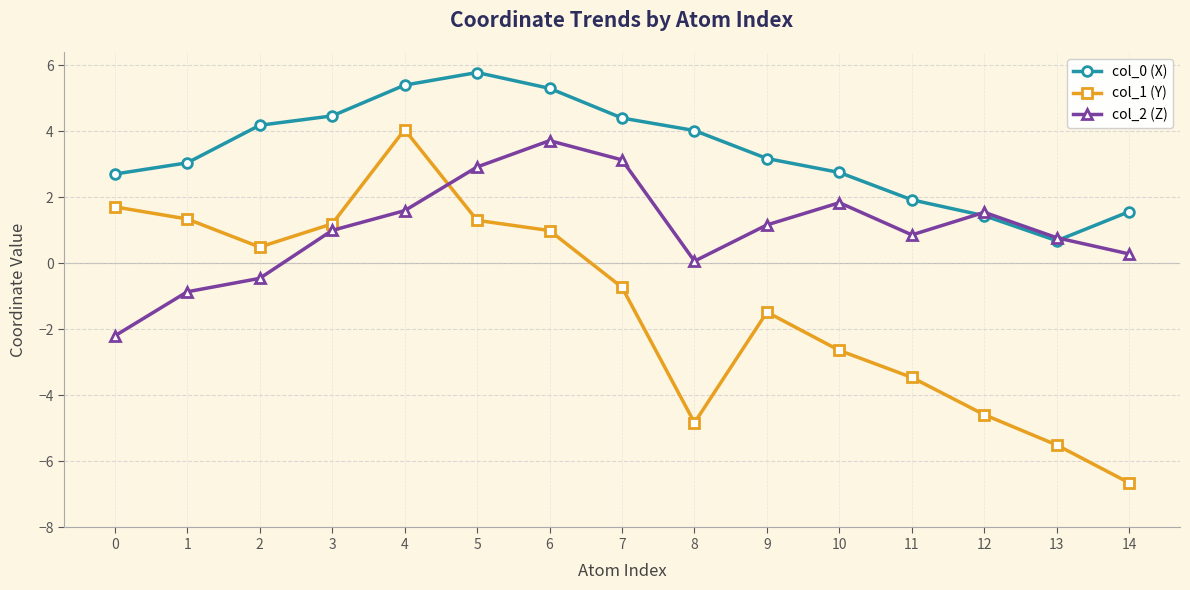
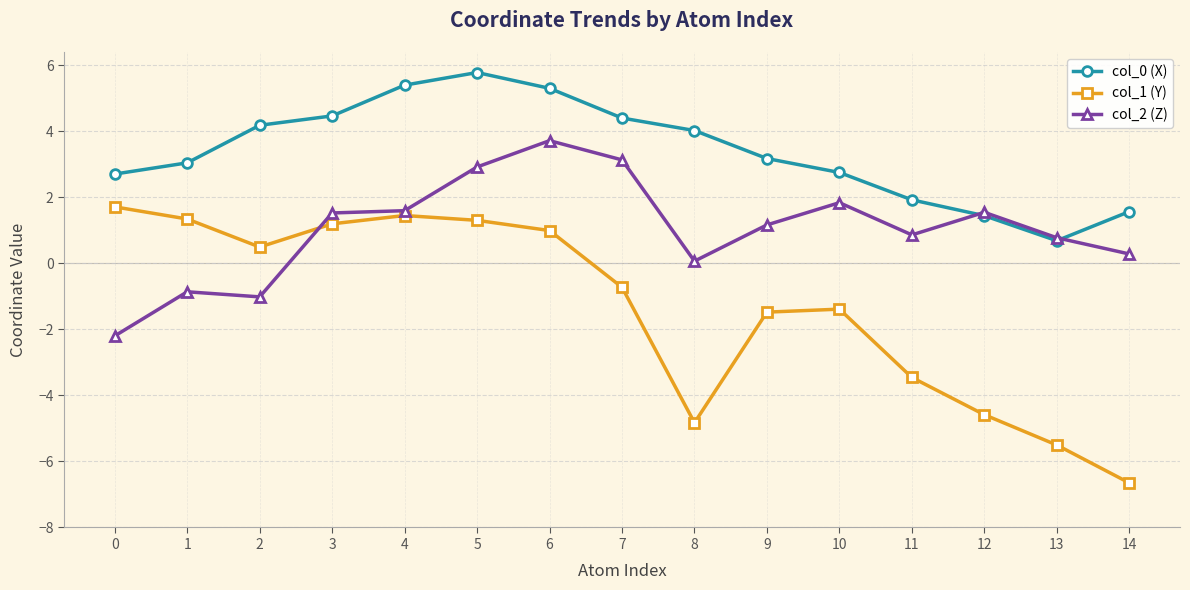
  {
    "col_0 (X)": {
      "0": 2.7,
      "1": 3.0,
      "2": 4.2,
      "3": 4.5,
      "4": 5.4,
      "5": 5.8,
      "6": 5.3,
      "7": 4.4,
      "8": 4.0,
      "9": 3.2,
      "10": 2.8,
      "11": 1.9,
      "12": 1.4,
      "13": 0.7,
      "14": 1.6
    },
    "col_1 (Y)": {
      "0": 1.7,
      "1": 1.3,
      "2": 0.5,
      "3": 1.2,
-     "4": 4.1,
+     "4": 1.5,
      "5": 1.3,
      "6": 1.0,
      "7": -0.7,
      "8": -4.8,
      "9": -1.5,
-     "10": -2.6,
+     "10": -1.4,
      "11": -3.5,
      "12": -4.6,
      "13": -5.5,
      "14": -6.6
    },
    "col_2 (Z)": {
      "0": -2.2,
      "1": -0.9,
-     "2": -0.5,
-     "3": 1.0,
+     "2": -1.0,
+     "3": 1.5,
      "4": 1.6,
      "5": 2.9,
      "6": 3.7,
      "7": 3.1,
      "8": 0.1,
      "9": 1.2,
      "10": 1.8,
      "11": 0.9,
      "12": 1.5,
      "13": 0.8,
      "14": 0.3
    }
  }
